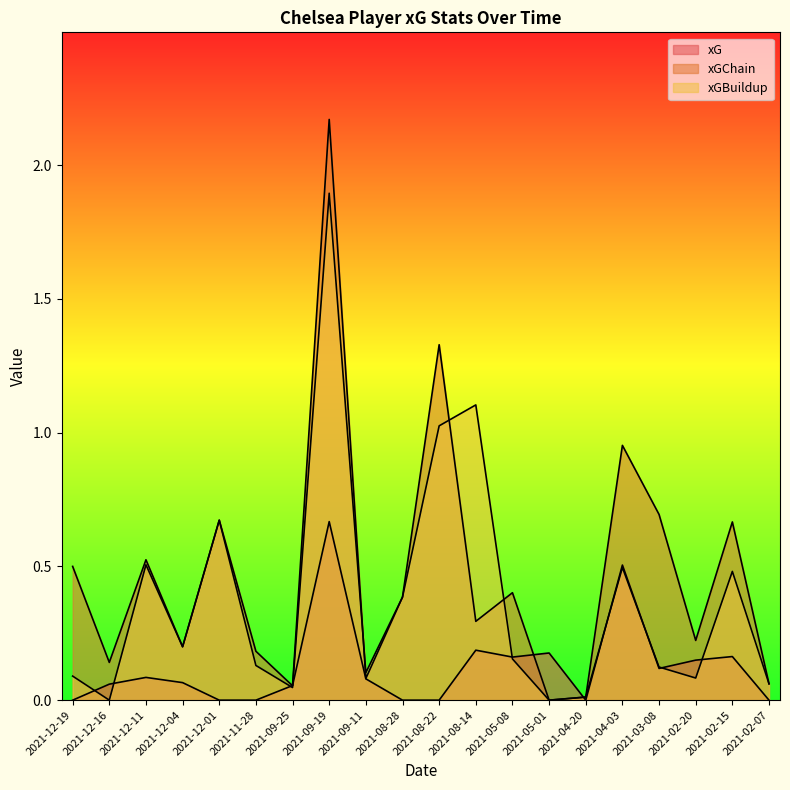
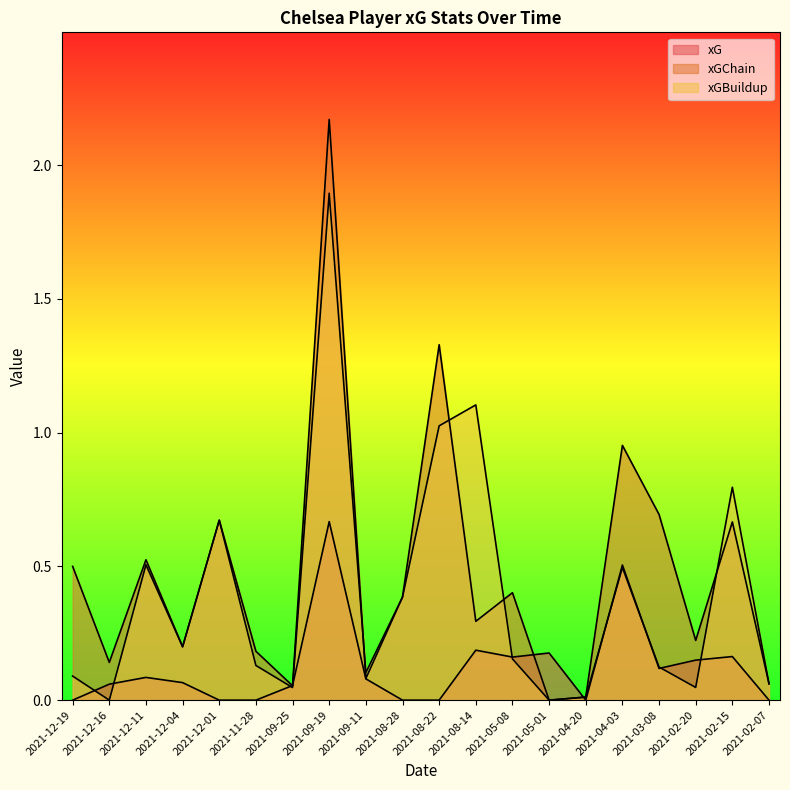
  {
    "xGBuildup": {
      "2021-12-19": 0.09,
      "2021-12-16": 0.00,
      "2021-12-11": 0.51,
      "2021-11-28": 0.13,
      "2021-09-19": 1.89,
      "2021-09-11": 0.10,
      "2021-08-22": 1.03,
      "2021-08-14": 1.10,
-     "2021-02-20": 0.08,
-     "2021-02-15": 0.48
+     "2021-02-20": 0.05,
+     "2021-02-15": 0.80
    }
  }
